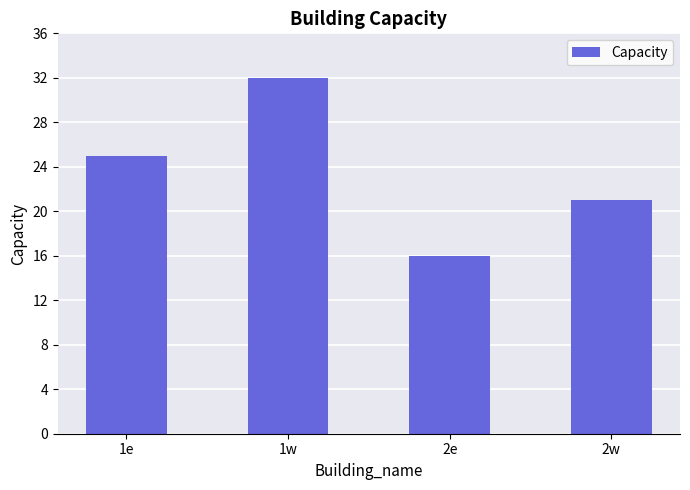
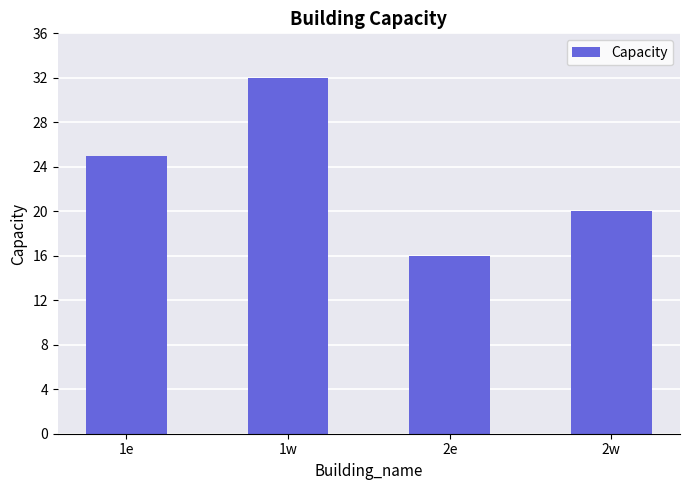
  {
    "1e": 25,
    "1w": 32,
    "2e": 16,
-   "2w": 21
+   "2w": 20
  }
